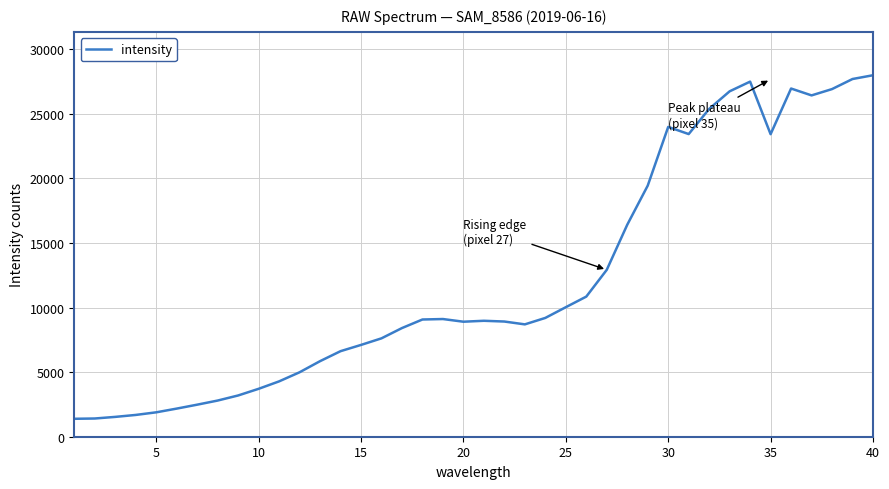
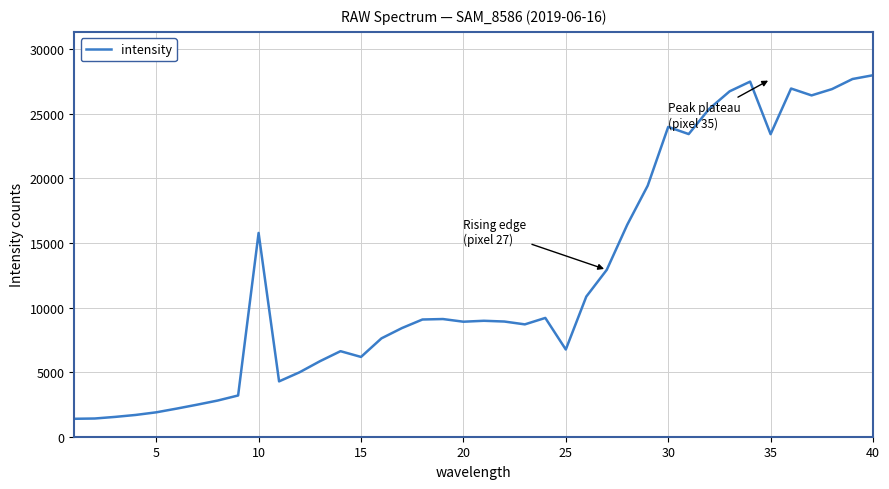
  {
    "5": 1900,
-   "10": 3700,
-   "15": 7100,
+   "10": 15800,
+   "15": 6200,
    "20": 8900,
-   "25": 10000,
+   "25": 6800,
    "35": 23400,
    "40": 28000
  }
